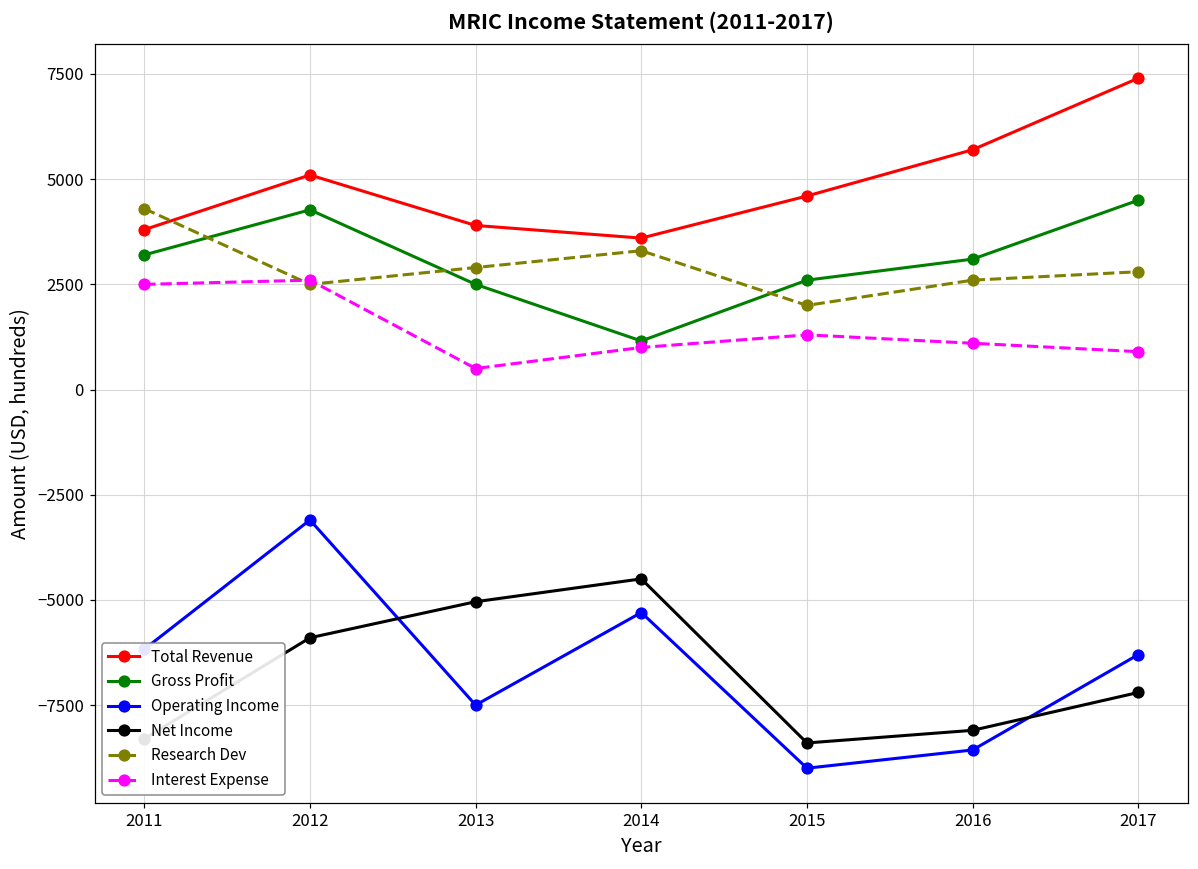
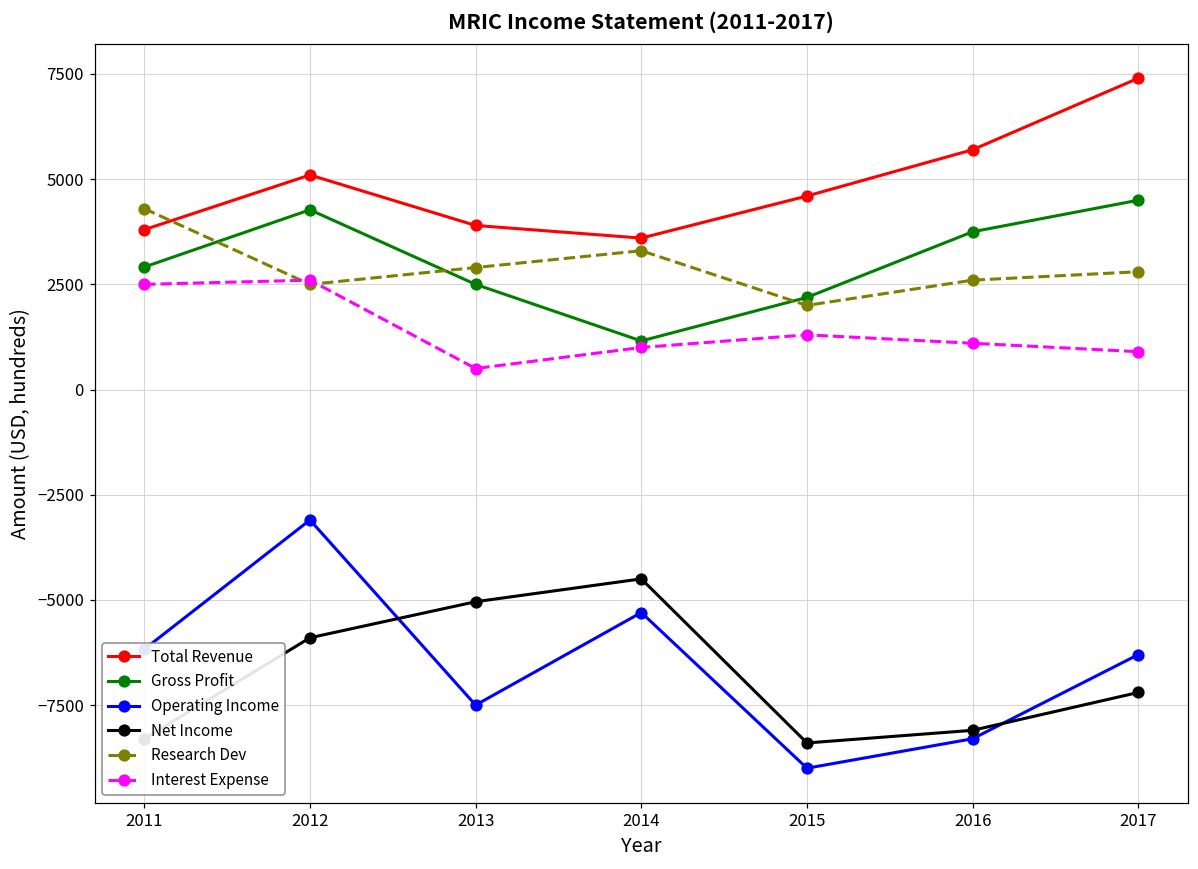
  {
    "Total Revenue": {
      "2011": 3800,
      "2012": 5100,
      "2013": 3900,
      "2014": 3600,
      "2015": 4600,
      "2016": 5700,
      "2017": 7400
    },
    "Gross Profit": {
-     "2011": 3200,
+     "2011": 2900,
      "2012": 4300,
      "2013": 2500,
      "2014": 1200,
-     "2015": 2600,
-     "2016": 3100,
+     "2015": 2200,
+     "2016": 3800,
      "2017": 4500
    },
    "Operating Income": {
      "2011": -6200,
      "2012": -3100,
      "2013": -7500,
      "2014": -5300,
      "2015": -9000,
-     "2016": -8600,
+     "2016": -8300,
      "2017": -6300
    },
    "Net Income": {
      "2012": -5900,
      "2013": -5000,
      "2014": -4500,
      "2015": -8400,
      "2016": -8100,
      "2017": -7200
    },
    "Research Dev": {
      "2011": 4300,
      "2012": 2500,
      "2013": 2900,
      "2014": 3300,
      "2015": 2000,
      "2016": 2600,
      "2017": 2800
    },
    "Interest Expense": {
      "2011": 2500,
      "2012": 2600,
      "2013": 500,
      "2014": 1000,
      "2015": 1300,
      "2016": 1100,
      "2017": 900
    }
  }
